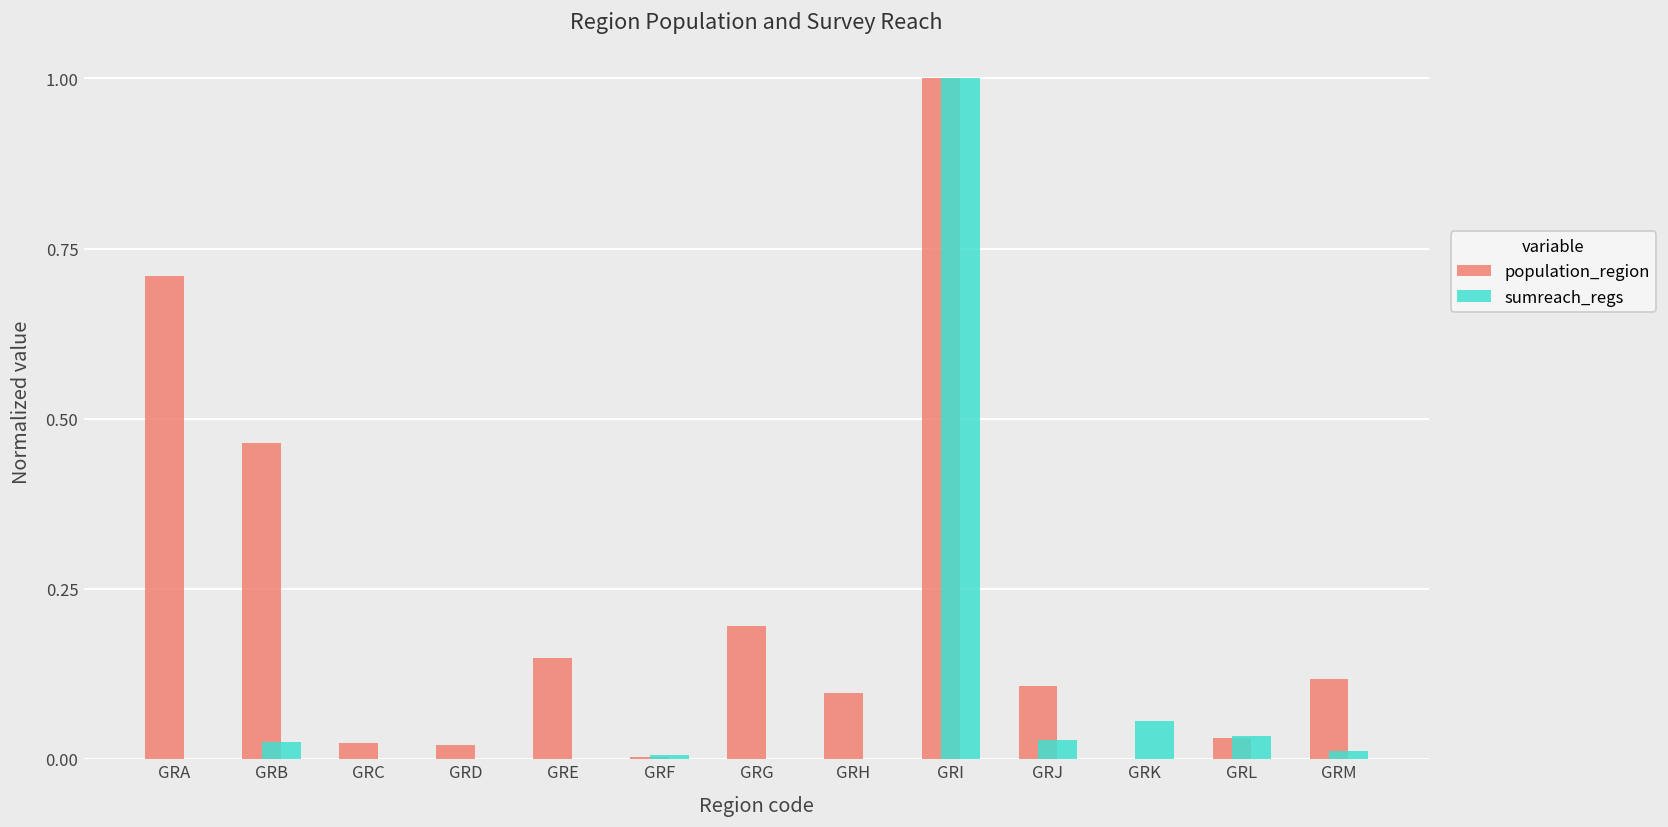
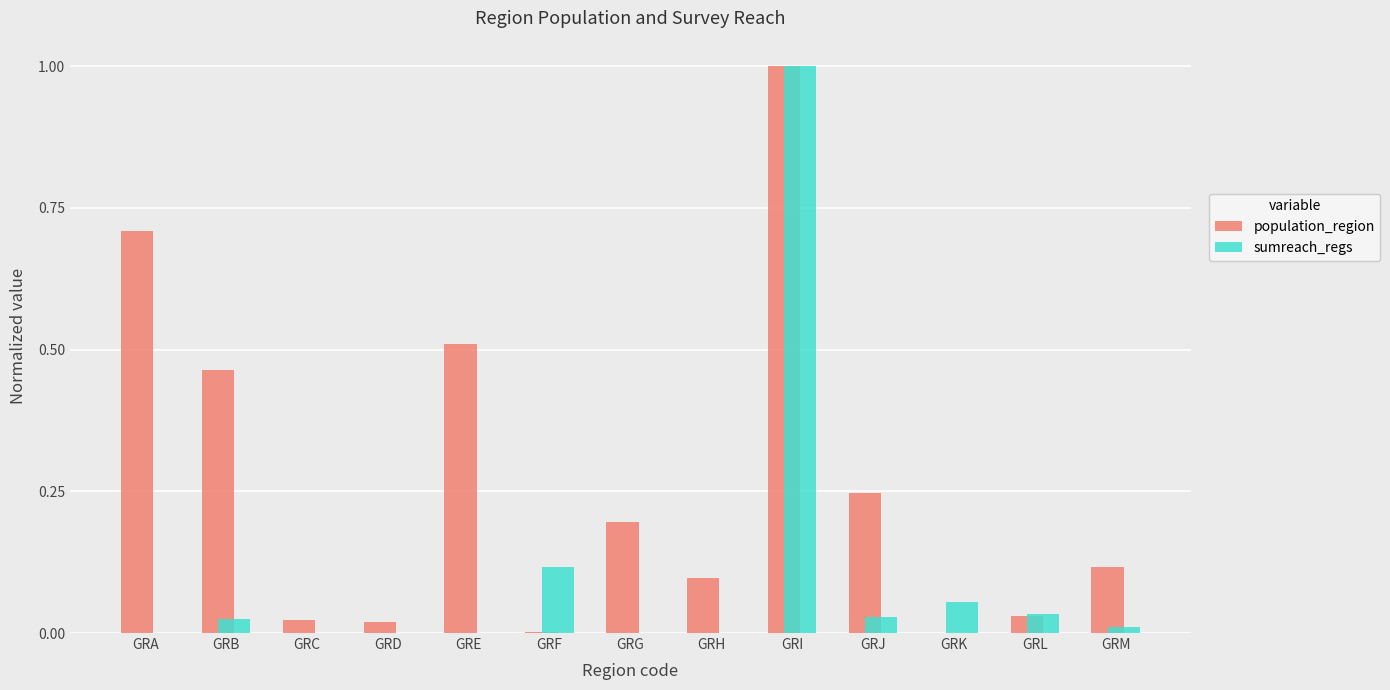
  {
    "population_region": {
      "GRA": 0.71,
      "GRB": 0.46,
      "GRC": 0.02,
      "GRD": 0.02,
-     "GRE": 0.15,
+     "GRE": 0.51,
      "GRG": 0.20,
      "GRH": 0.10,
      "GRI": 1.00,
-     "GRJ": 0.11,
+     "GRJ": 0.25,
      "GRK": 0.00,
      "GRL": 0.03,
      "GRM": 0.12
    },
    "sumreach_regs": {
      "GRA": 0.00,
      "GRB": 0.03,
      "GRC": 0.00,
      "GRD": 0.00,
      "GRE": 0.00,
-     "GRF": 0.01,
+     "GRF": 0.12,
      "GRG": 0.00,
      "GRH": 0.00,
      "GRI": 1.00,
      "GRJ": 0.03,
      "GRK": 0.06,
      "GRL": 0.03,
      "GRM": 0.01
    }
  }
